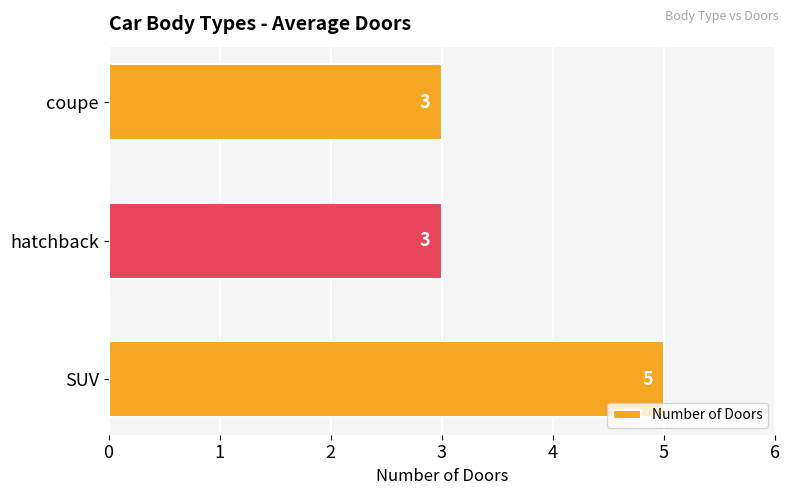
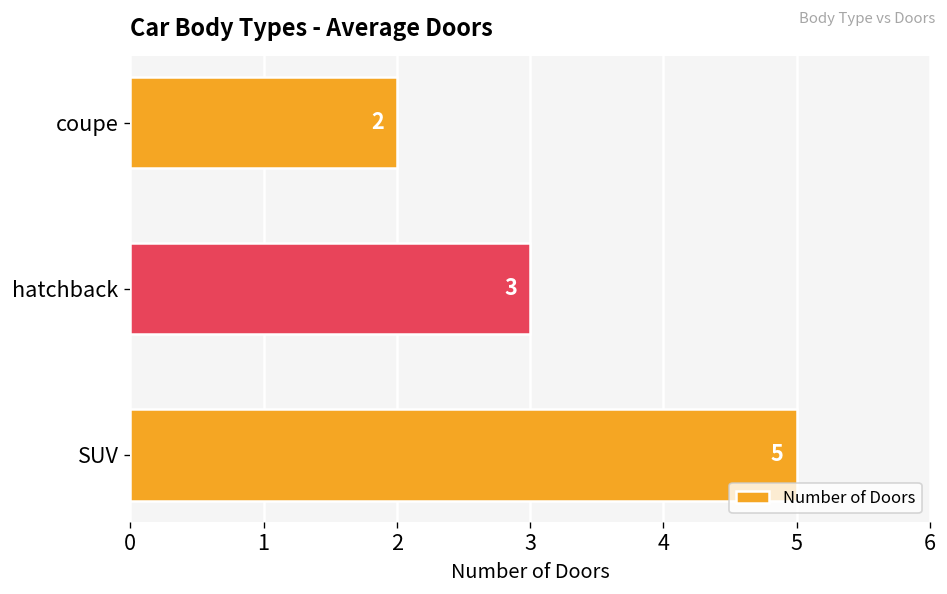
  {
-   "coupe": 3,
+   "coupe": 2,
    "hatchback": 3,
    "SUV": 5
  }
